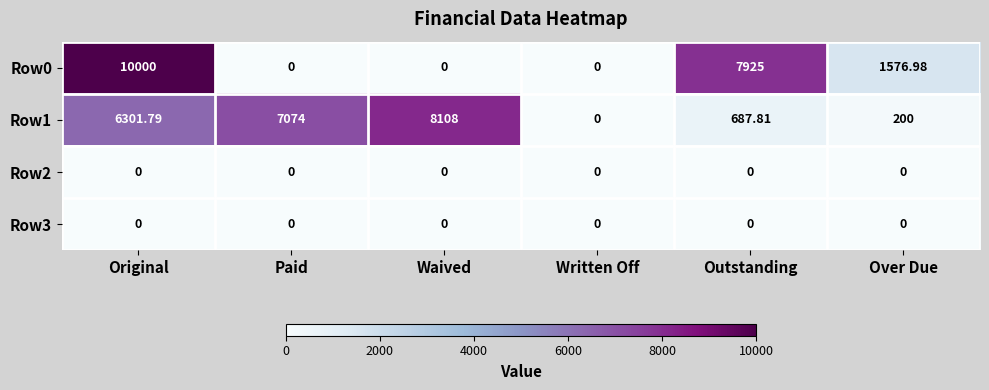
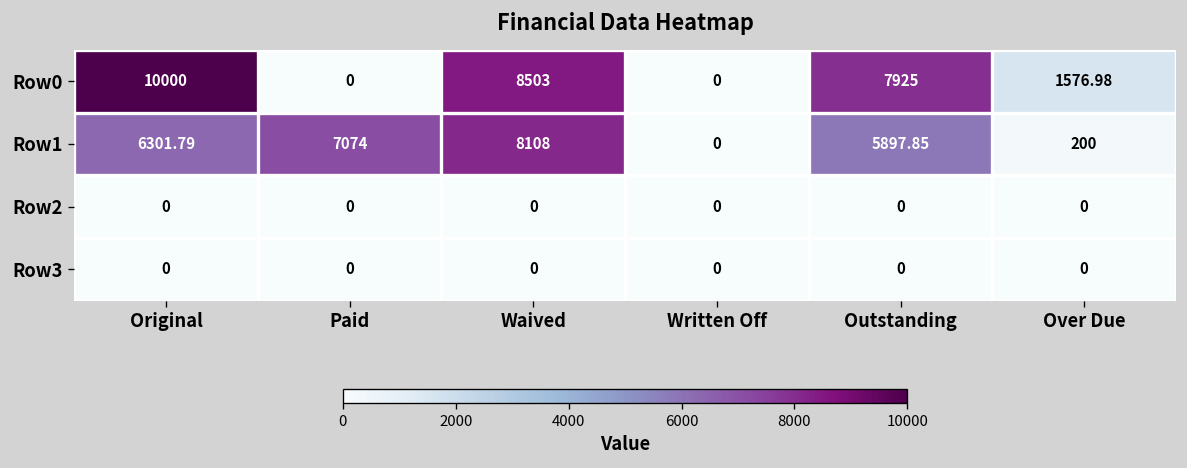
  {
    "Row0": {
      "Original": 10000,
      "Paid": 0,
-     "Waived": 0,
+     "Waived": 8503,
      "Written Off": 0,
      "Outstanding": 7925,
      "Over Due": 1576.98
    },
    "Row1": {
      "Original": 6301.79,
      "Paid": 7074,
      "Waived": 8108,
      "Written Off": 0,
-     "Outstanding": 687.81,
+     "Outstanding": 5897.85,
      "Over Due": 200
    },
    "Row2": {
      "Original": 0,
      "Paid": 0,
      "Waived": 0,
      "Written Off": 0,
      "Outstanding": 0,
      "Over Due": 0
    },
    "Row3": {
      "Original": 0,
      "Paid": 0,
      "Waived": 0,
      "Written Off": 0,
      "Outstanding": 0,
      "Over Due": 0
    }
  }
